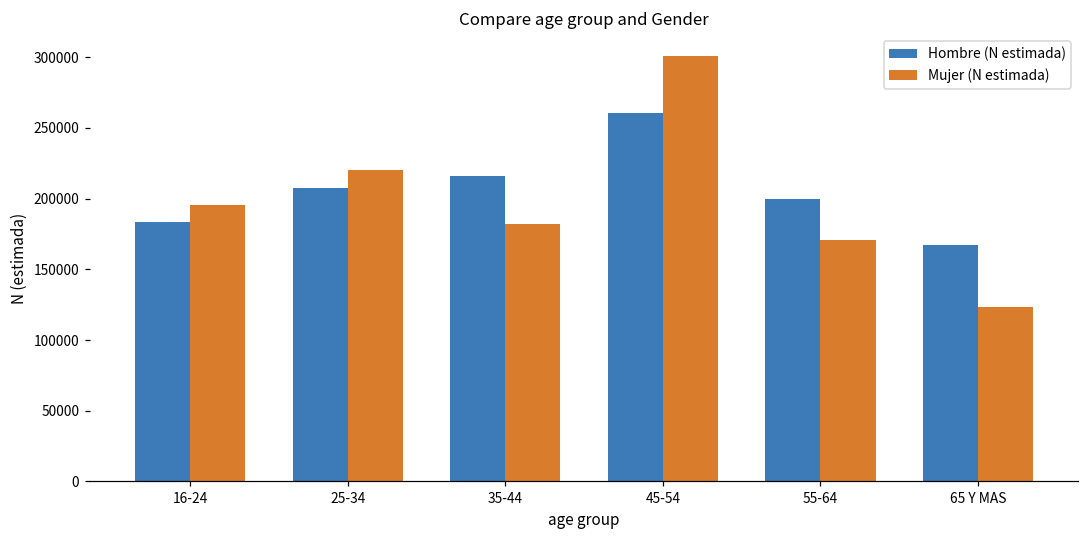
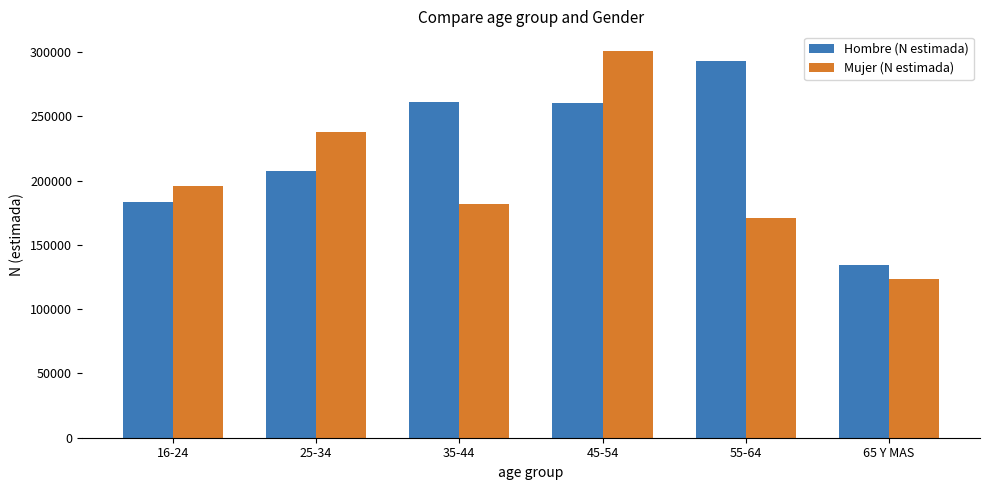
  {
    "Hombre (N estimada)": {
      "16-24": 183000,
      "25-34": 207000,
-     "35-44": 216000,
+     "35-44": 261000,
      "45-54": 260000,
-     "55-64": 200000,
-     "65 Y MAS": 167000
+     "55-64": 293000,
+     "65 Y MAS": 134000
    },
    "Mujer (N estimada)": {
      "16-24": 196000,
-     "25-34": 220000,
+     "25-34": 238000,
      "35-44": 182000,
      "45-54": 301000,
      "55-64": 171000,
      "65 Y MAS": 124000
    }
  }
